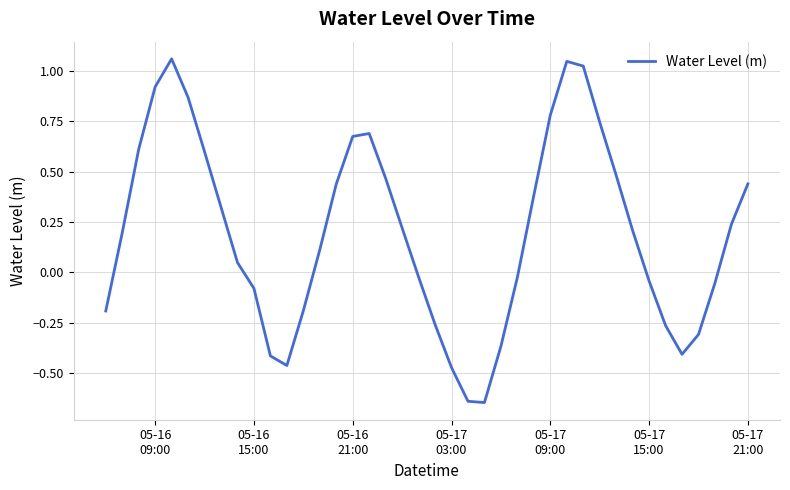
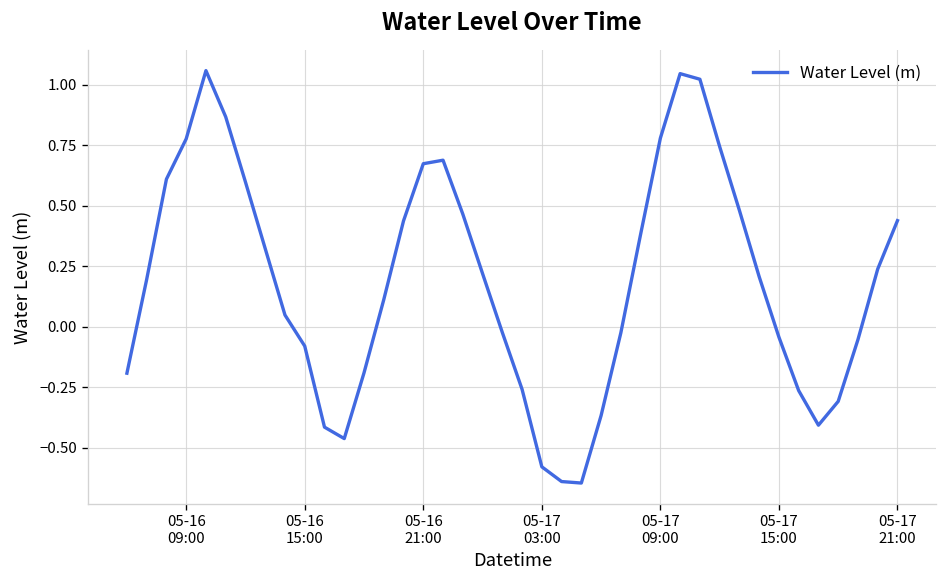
  {
-   "05-16 09:00": 0.92,
+   "05-16 09:00": 0.78,
    "05-16 15:00": -0.08,
    "05-16 21:00": 0.67,
-   "05-17 03:00": -0.47,
+   "05-17 03:00": -0.58,
    "05-17 09:00": 0.78,
    "05-17 15:00": -0.04,
    "05-17 21:00": 0.44
  }
